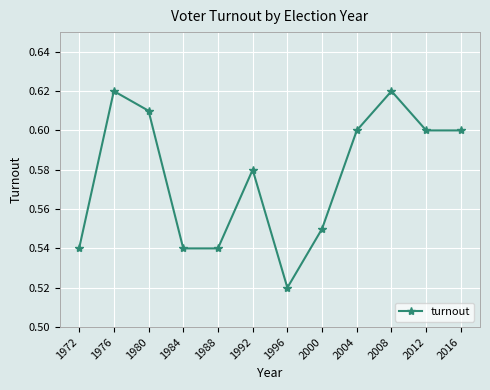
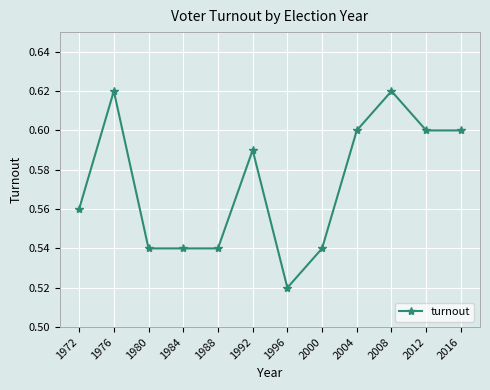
  {
-   "1972": 0.54,
+   "1972": 0.56,
    "1976": 0.62,
-   "1980": 0.61,
+   "1980": 0.54,
    "1984": 0.54,
    "1988": 0.54,
-   "1992": 0.58,
+   "1992": 0.59,
    "1996": 0.52,
-   "2000": 0.55,
+   "2000": 0.54,
    "2004": 0.60,
    "2008": 0.62,
    "2012": 0.60,
    "2016": 0.60
  }
